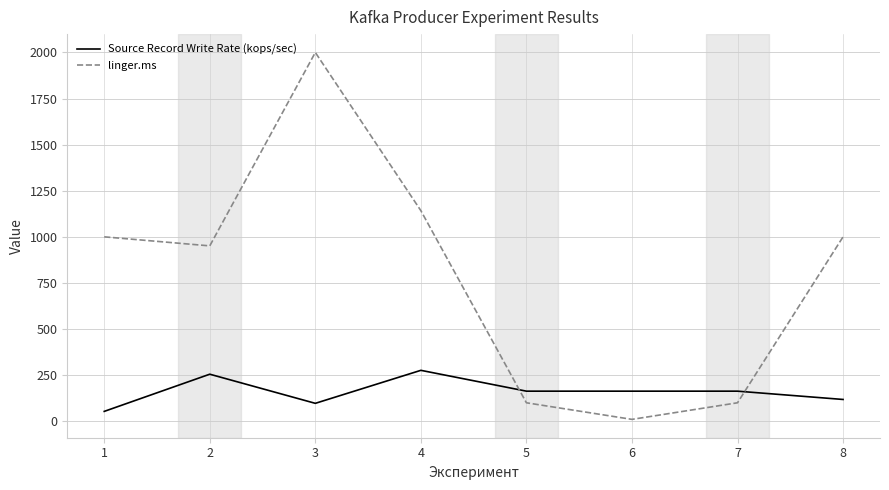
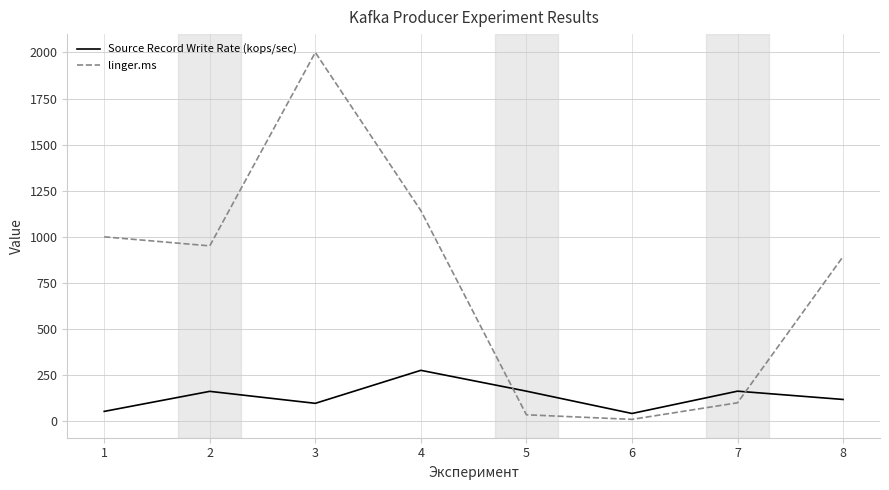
  {
    "Source Record Write Rate (kops/sec)": {
      "1": 50,
-     "2": 260,
+     "2": 160,
      "3": 100,
      "4": 280,
      "5": 160,
-     "6": 160,
+     "6": 40,
      "7": 160,
      "8": 120
    },
    "linger.ms": {
      "1": 1000,
      "2": 950,
      "3": 2000,
      "4": 1140,
-     "5": 100,
+     "5": 40,
      "6": 10,
      "7": 100,
-     "8": 1000
+     "8": 890
    }
  }
